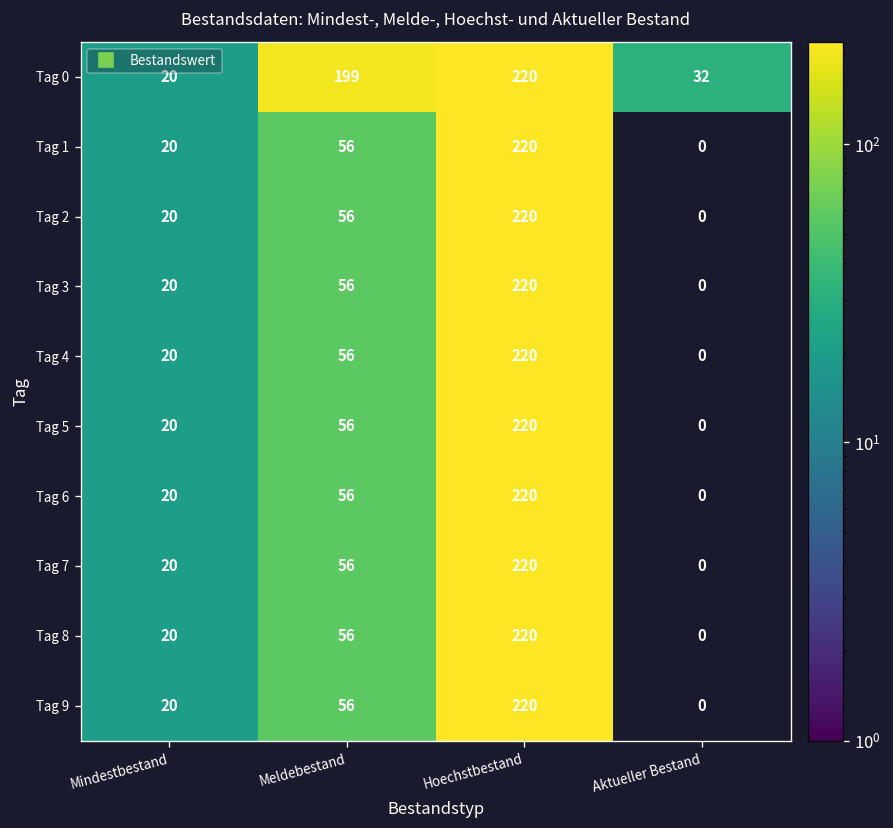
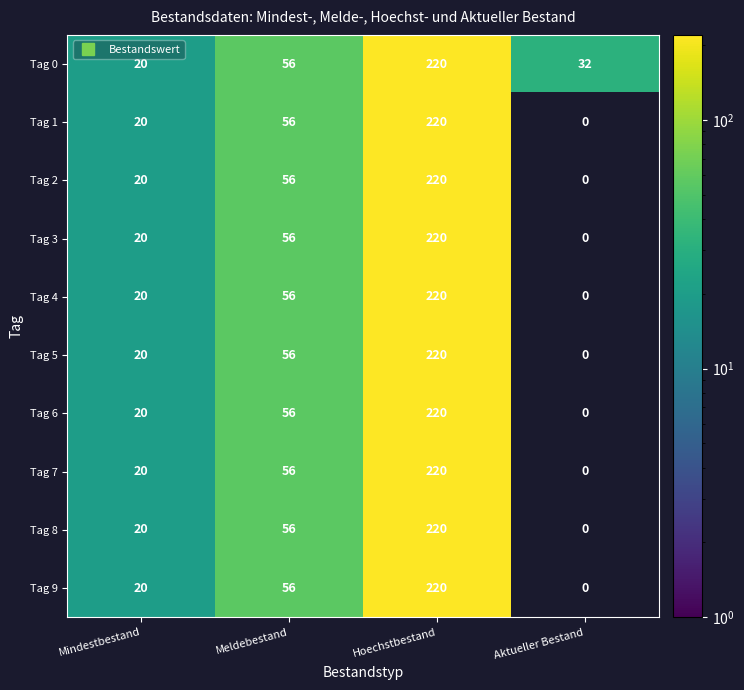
  {
    "Tag 0": {
-     "Meldebestand": 199,
+     "Meldebestand": 56,
      "Hoechstbestand": 220,
      "Aktueller Bestand": 32
    },
    "Tag 1": {
      "Mindestbestand": 20,
      "Meldebestand": 56,
      "Hoechstbestand": 220
    },
    "Tag 2": {
      "Mindestbestand": 20,
      "Meldebestand": 56,
      "Hoechstbestand": 220
    },
    "Tag 3": {
      "Mindestbestand": 20,
      "Meldebestand": 56,
      "Hoechstbestand": 220
    },
    "Tag 4": {
      "Mindestbestand": 20,
      "Meldebestand": 56,
      "Hoechstbestand": 220
    },
    "Tag 5": {
      "Mindestbestand": 20,
      "Meldebestand": 56,
      "Hoechstbestand": 220
    },
    "Tag 6": {
      "Mindestbestand": 20,
      "Meldebestand": 56,
      "Hoechstbestand": 220
    },
    "Tag 7": {
      "Mindestbestand": 20,
      "Meldebestand": 56,
      "Hoechstbestand": 220
    },
    "Tag 8": {
      "Mindestbestand": 20,
      "Meldebestand": 56,
      "Hoechstbestand": 220
    },
    "Tag 9": {
      "Mindestbestand": 20,
      "Meldebestand": 56,
      "Hoechstbestand": 220
    }
  }
